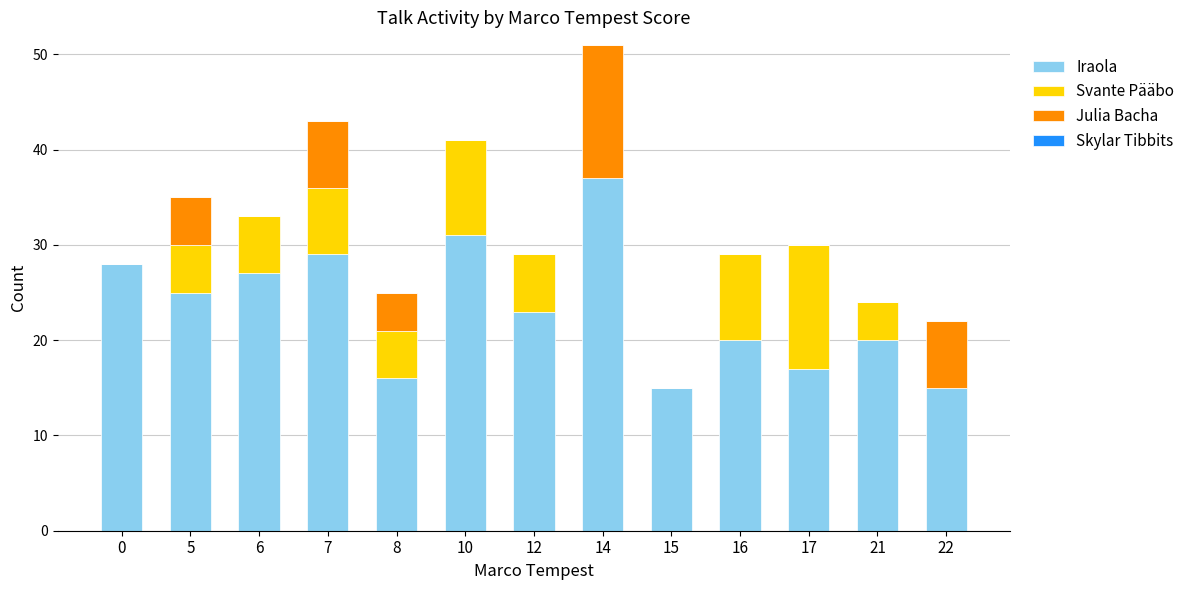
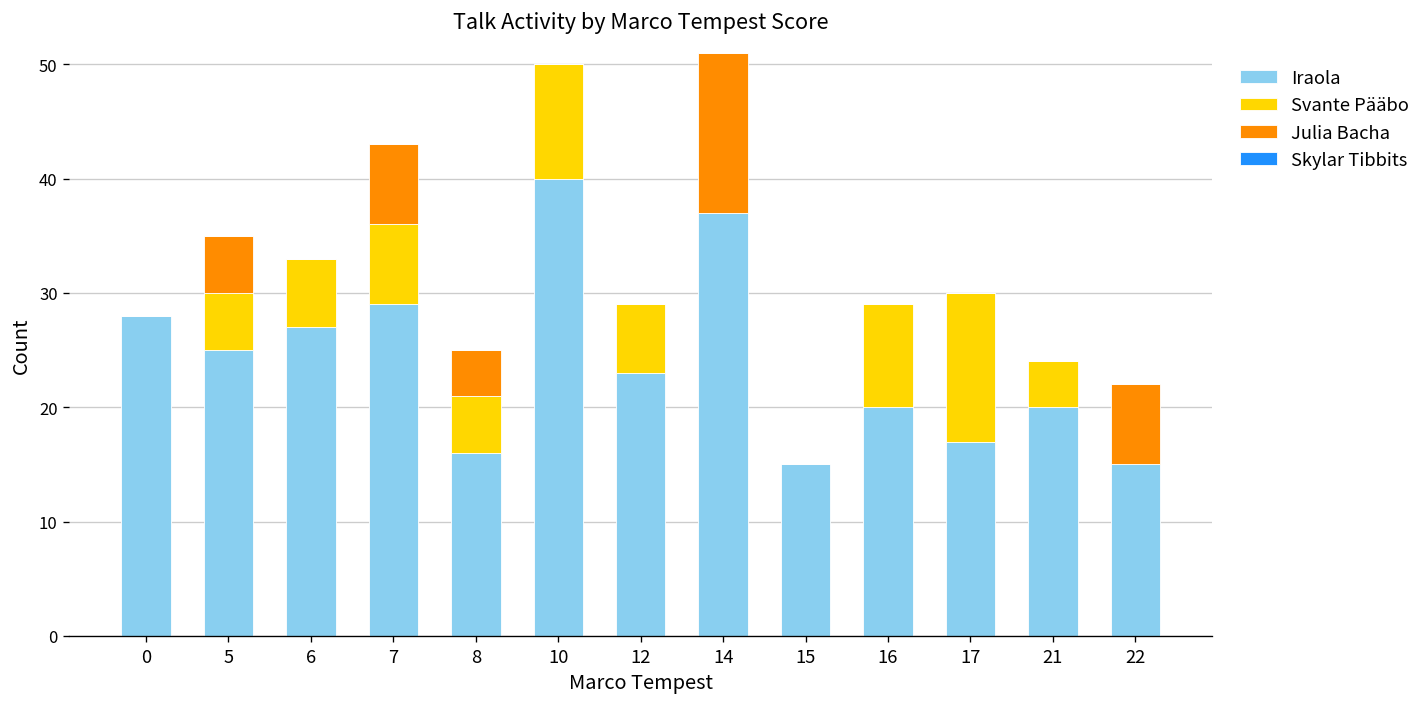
  {
    "Iraola": {
      "0": 28,
      "5": 25,
      "6": 27,
      "7": 29,
      "8": 16,
-     "10": 31,
+     "10": 40,
      "12": 23,
      "14": 37,
      "15": 15,
      "16": 20,
      "17": 17,
      "21": 20,
      "22": 15
    },
    "Svante Pääbo": {
      "0": 0,
      "5": 5,
      "6": 6,
      "7": 7,
      "8": 5,
      "10": 10,
      "12": 6,
      "14": 0,
      "15": 0,
      "16": 9,
      "17": 13,
      "21": 4,
      "22": 0
    },
    "Skylar Tibbits": {
      "0": 0,
      "6": 0,
      "10": 0,
      "12": 0,
      "15": 0,
      "16": 0,
      "17": 0,
      "21": 0
    }
  }
